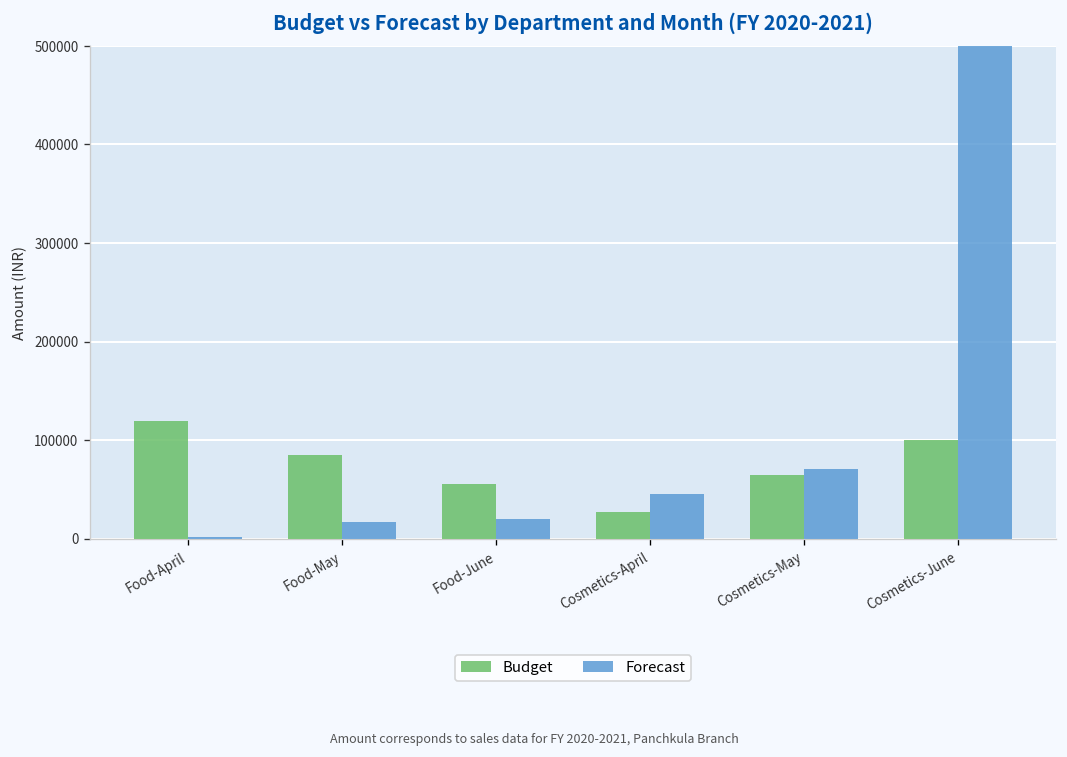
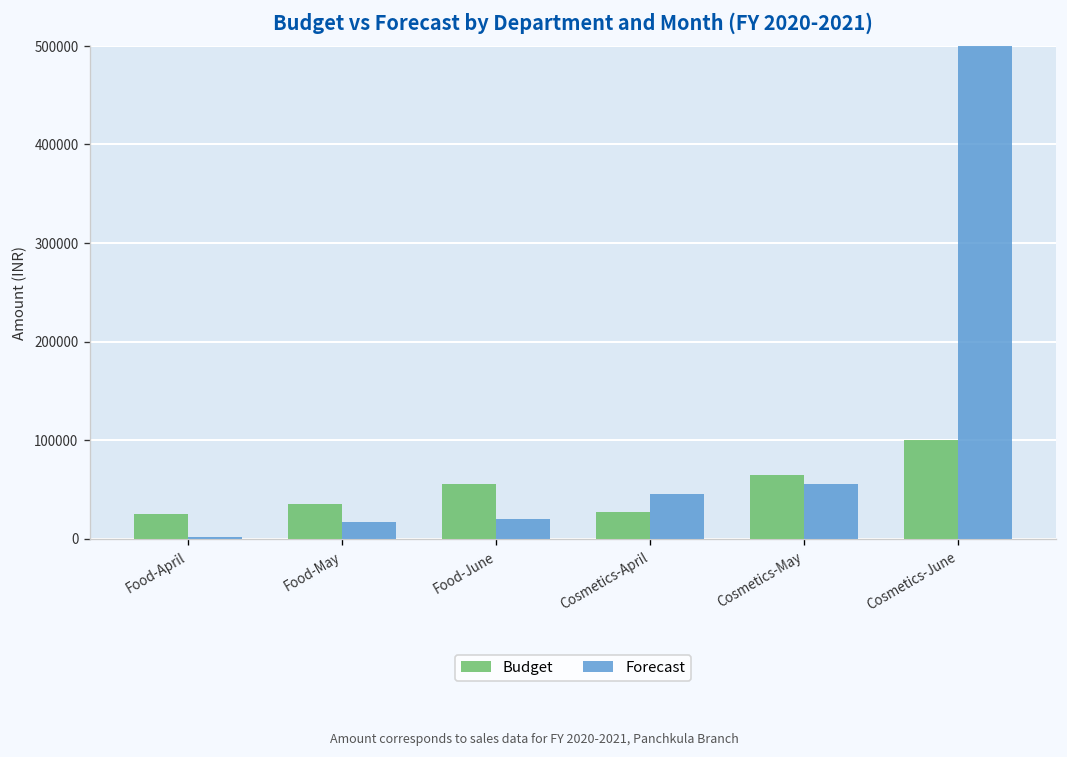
  {
    "Budget": {
-     "Food-April": 120000,
-     "Food-May": 80000,
+     "Food-April": 30000,
+     "Food-May": 40000,
      "Food-June": 60000,
      "Cosmetics-April": 30000,
      "Cosmetics-May": 70000,
      "Cosmetics-June": 100000
    },
    "Forecast": {
      "Food-May": 20000,
      "Food-June": 20000,
      "Cosmetics-April": 50000,
-     "Cosmetics-May": 70000
+     "Cosmetics-May": 60000
    }
  }
